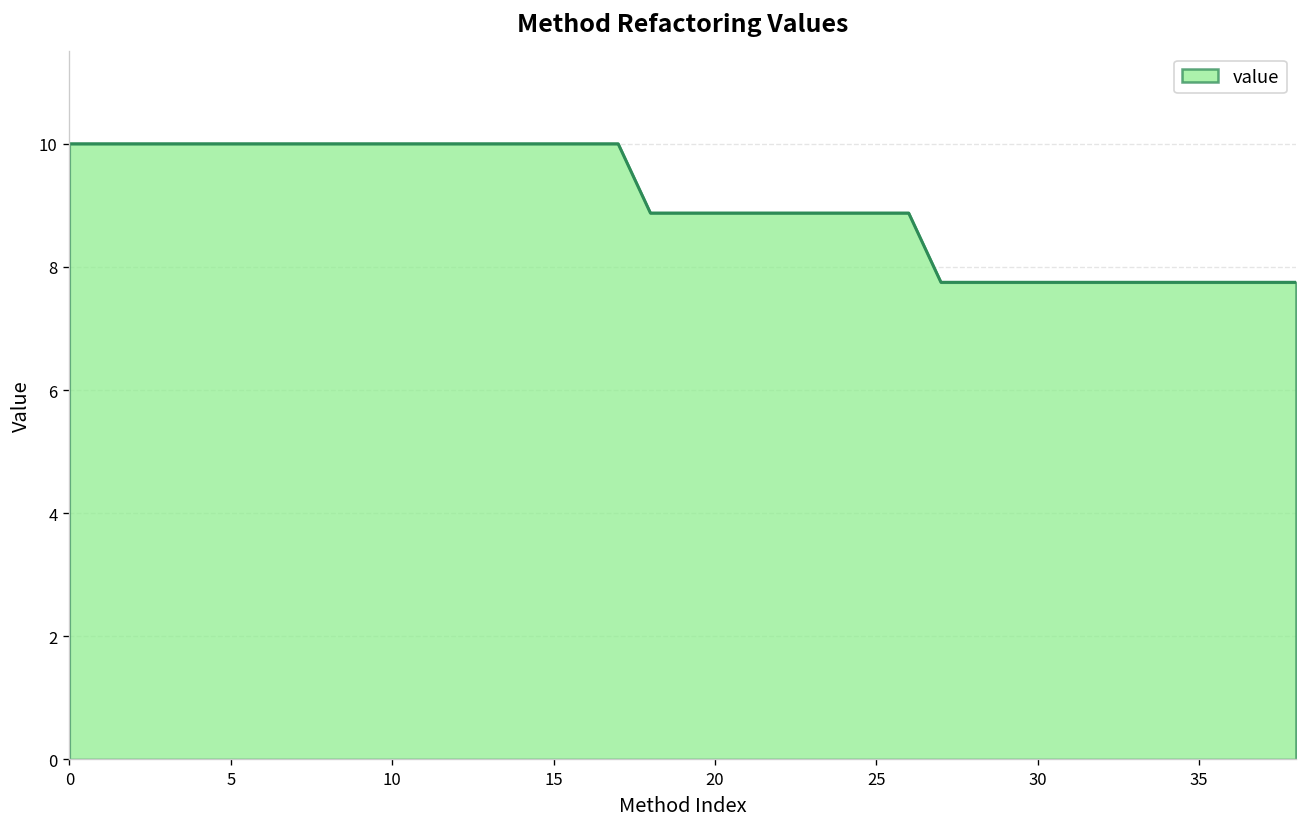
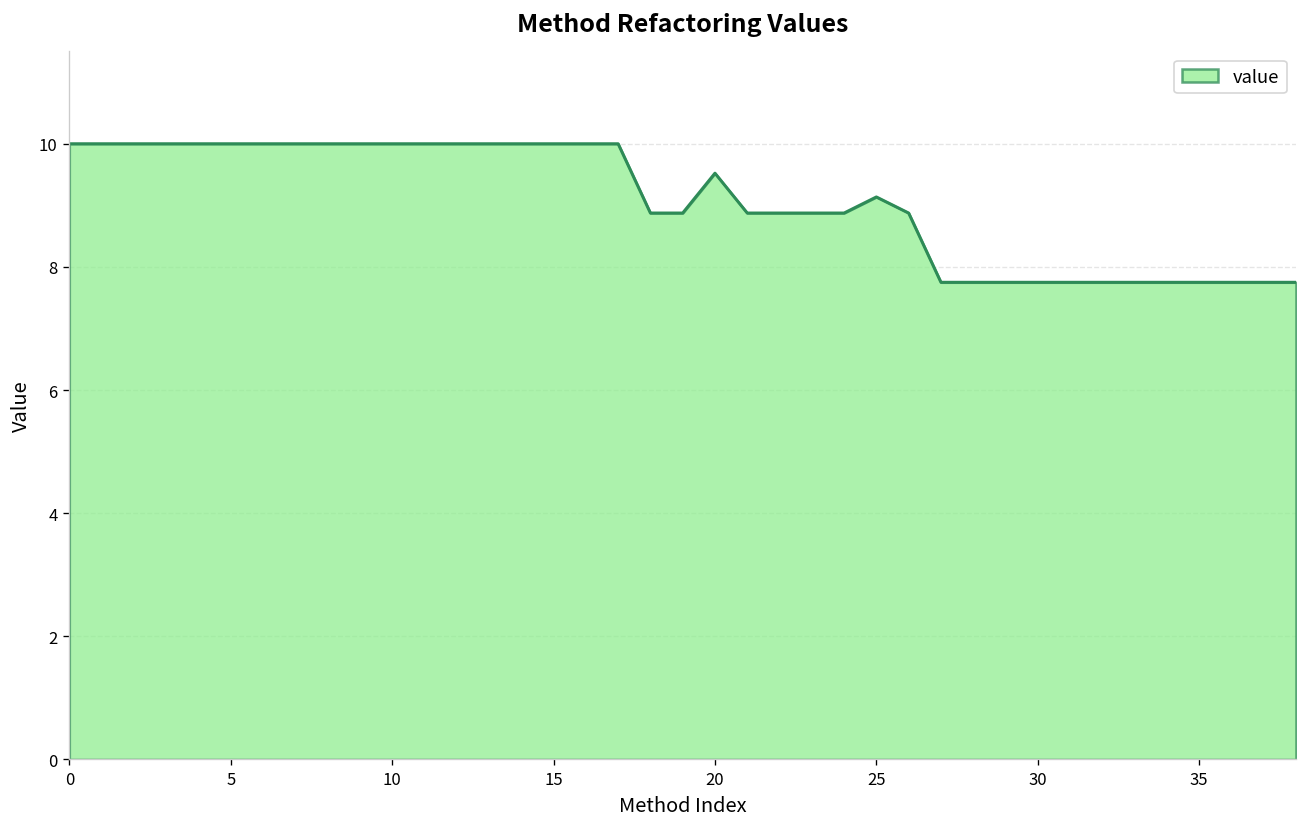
  {
    "0": 10.0,
    "5": 10.0,
    "10": 10.0,
    "15": 10.0,
-   "20": 8.9,
-   "25": 8.9,
+   "20": 9.5,
+   "25": 9.1,
    "30": 7.8,
    "35": 7.8
  }
